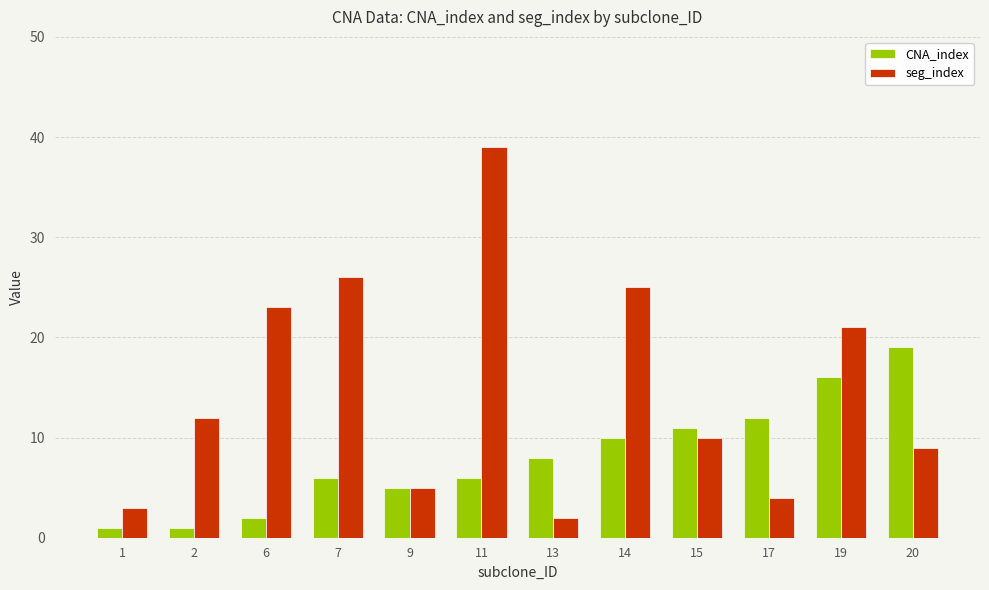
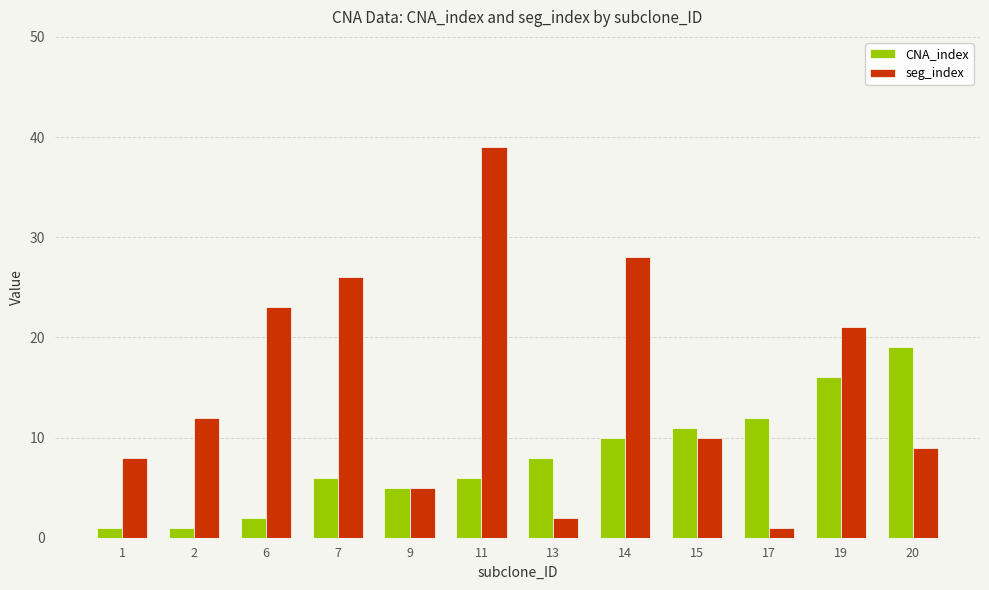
  {
    "CNA_index": {
      "1": 1,
      "2": 1,
      "6": 2,
      "7": 6,
      "9": 5,
      "11": 6,
      "13": 8,
      "14": 10,
      "15": 11,
      "17": 12,
      "19": 16,
      "20": 19
    },
    "seg_index": {
-     "1": 3,
+     "1": 8,
      "2": 12,
      "6": 23,
      "7": 26,
      "9": 5,
      "11": 39,
      "13": 2,
-     "14": 25,
+     "14": 28,
      "15": 10,
-     "17": 4,
+     "17": 1,
      "19": 21,
      "20": 9
    }
  }
